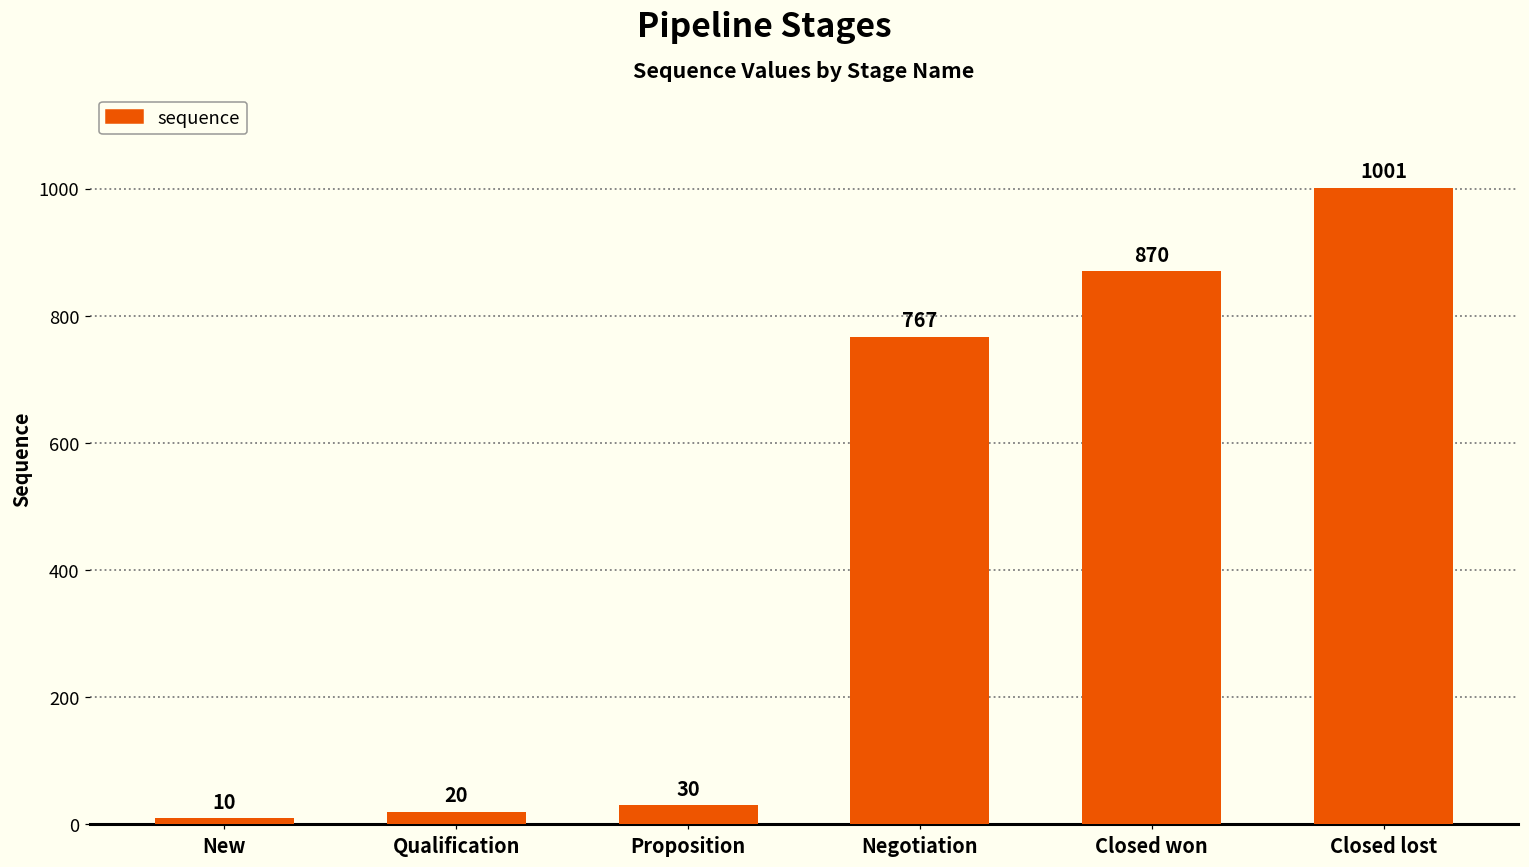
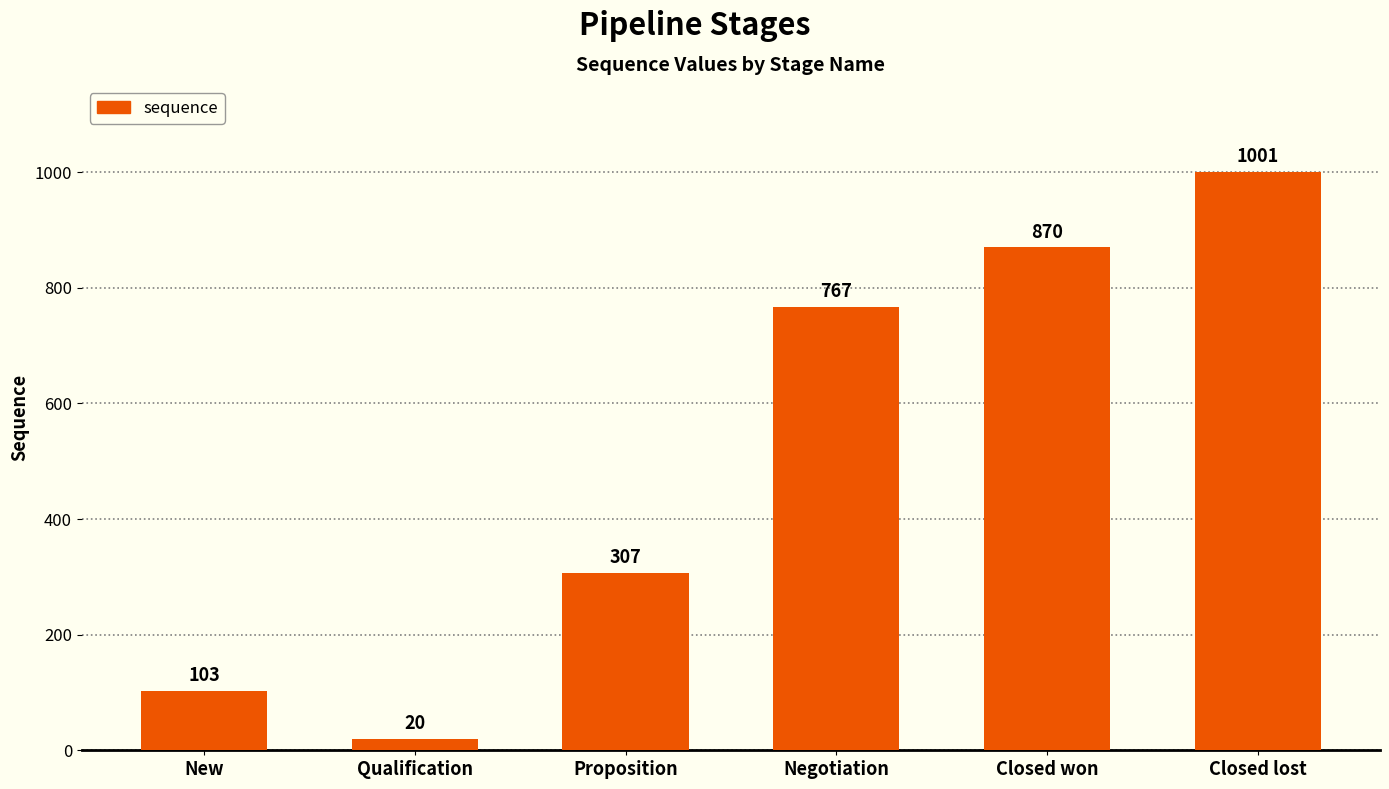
  {
-   "New": 10,
+   "New": 103,
    "Qualification": 20,
-   "Proposition": 30,
+   "Proposition": 307,
    "Negotiation": 767,
    "Closed won": 870,
    "Closed lost": 1001
  }
